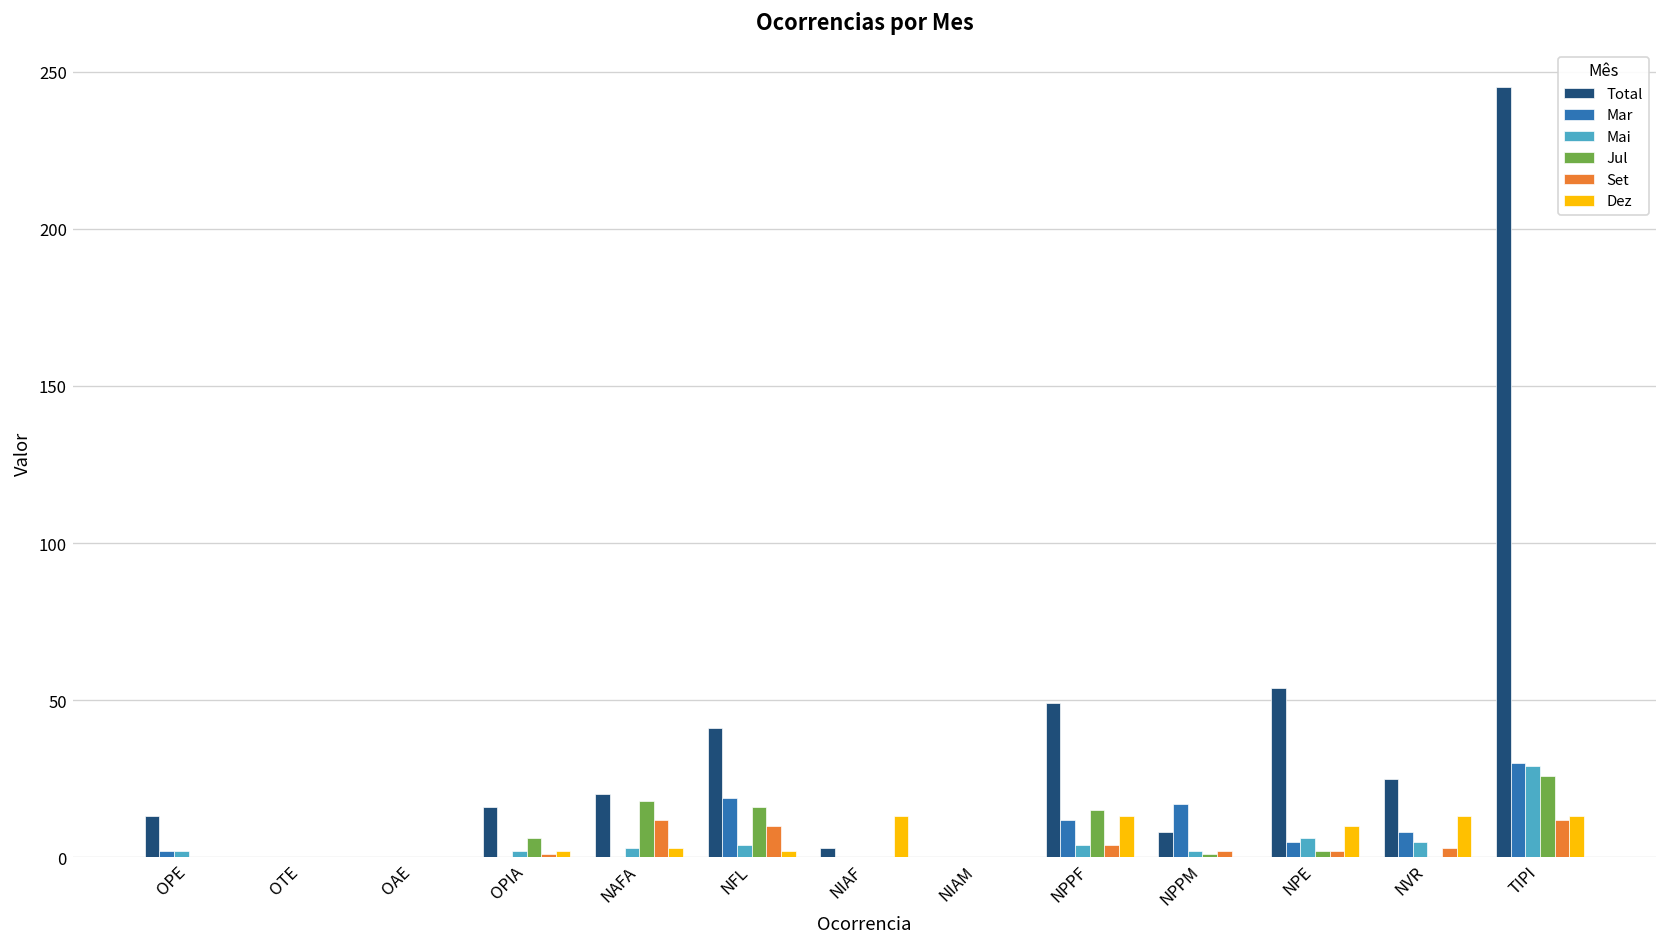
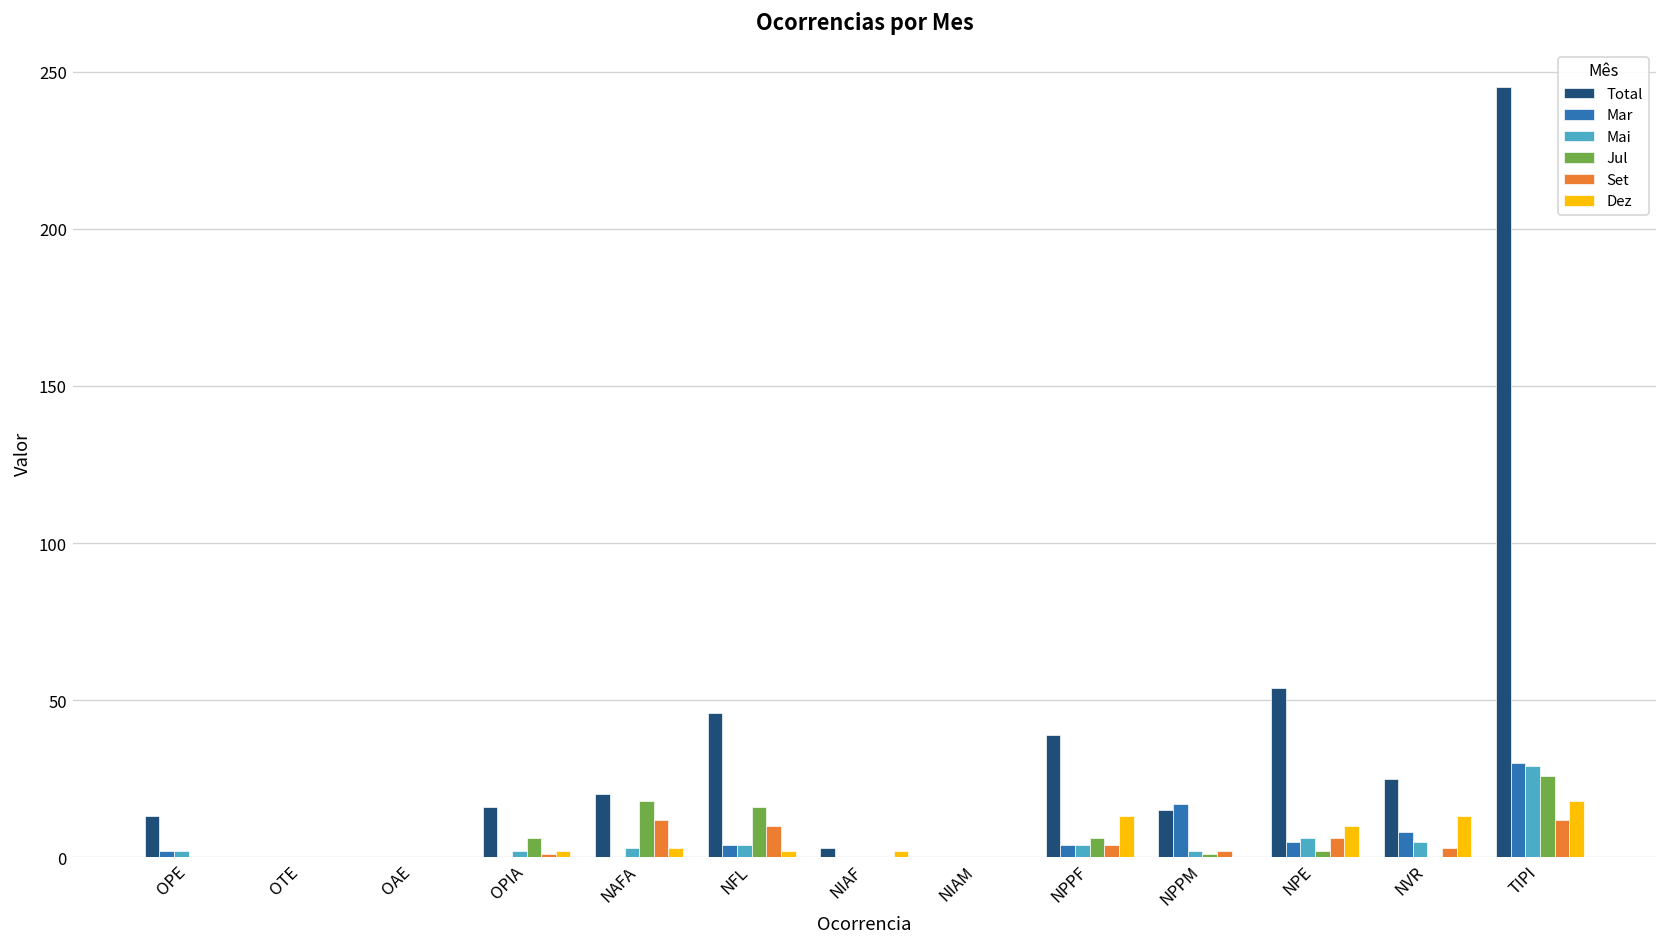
  {
    "Total": {
      "OPE": 13,
      "OTE": 0,
      "OAE": 0,
      "OPIA": 16,
      "NAFA": 20,
-     "NFL": 41,
+     "NFL": 46,
      "NIAF": 3,
      "NIAM": 0,
-     "NPPF": 49,
-     "NPPM": 8,
+     "NPPF": 39,
+     "NPPM": 15,
      "NPE": 54,
      "NVR": 25,
      "TIPI": 245
    },
    "Mar": {
      "OPE": 2,
      "OTE": 0,
      "OAE": 0,
      "OPIA": 0,
      "NAFA": 0,
-     "NFL": 19,
+     "NFL": 4,
      "NIAF": 0,
      "NIAM": 0,
-     "NPPF": 12,
+     "NPPF": 4,
      "NPPM": 17,
      "NPE": 5,
      "NVR": 8,
      "TIPI": 30
    },
    "Mai": {
      "OPE": 2,
      "OTE": 0,
      "OAE": 0,
      "OPIA": 2,
      "NAFA": 3,
      "NFL": 4,
      "NIAF": 0,
      "NIAM": 0,
      "NPPF": 4,
      "NPPM": 2,
      "NPE": 6,
      "NVR": 5,
      "TIPI": 29
    },
    "Jul": {
      "OPE": 0,
      "OTE": 0,
      "OAE": 0,
      "OPIA": 6,
      "NAFA": 18,
      "NFL": 16,
      "NIAF": 0,
      "NIAM": 0,
-     "NPPF": 15,
+     "NPPF": 6,
      "NPPM": 1,
      "NPE": 2,
      "NVR": 0,
      "TIPI": 26
    },
    "Set": {
      "OPE": 0,
      "OTE": 0,
      "OAE": 0,
      "OPIA": 1,
      "NAFA": 12,
      "NFL": 10,
      "NIAF": 0,
      "NIAM": 0,
      "NPPF": 4,
      "NPPM": 2,
-     "NPE": 2,
+     "NPE": 6,
      "NVR": 3,
      "TIPI": 12
    },
    "Dez": {
      "OPE": 0,
      "OTE": 0,
      "OAE": 0,
      "OPIA": 2,
      "NAFA": 3,
      "NFL": 2,
-     "NIAF": 13,
+     "NIAF": 2,
      "NIAM": 0,
      "NPPF": 13,
      "NPPM": 0,
      "NPE": 10,
      "NVR": 13,
-     "TIPI": 13
+     "TIPI": 18
    }
  }
